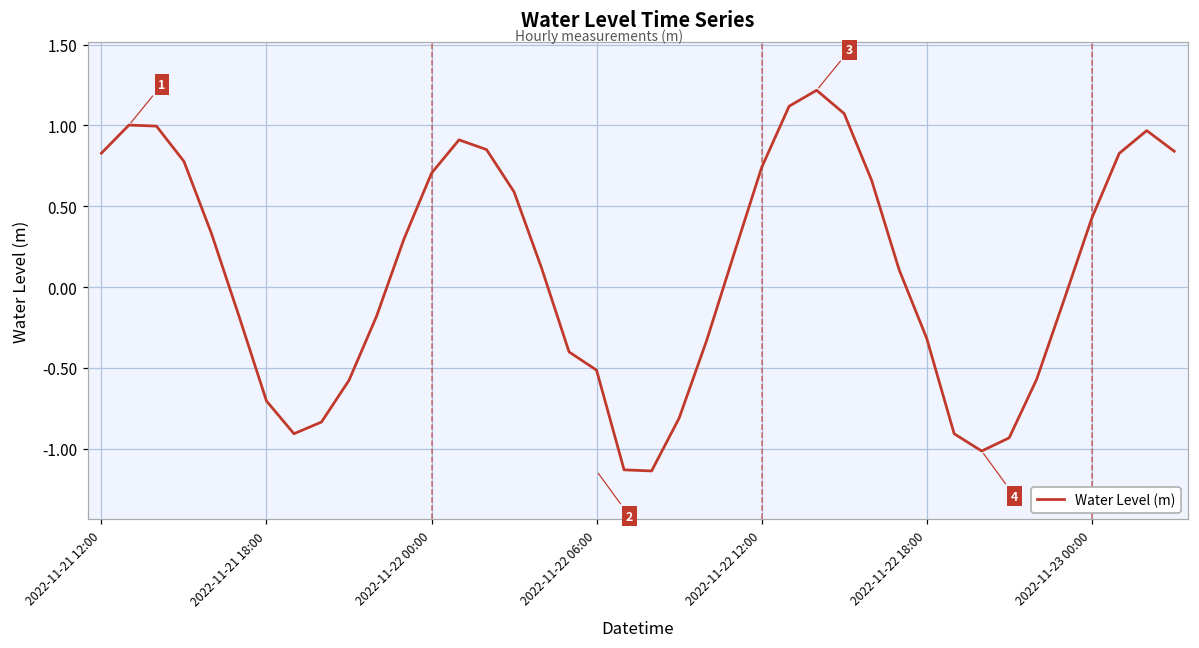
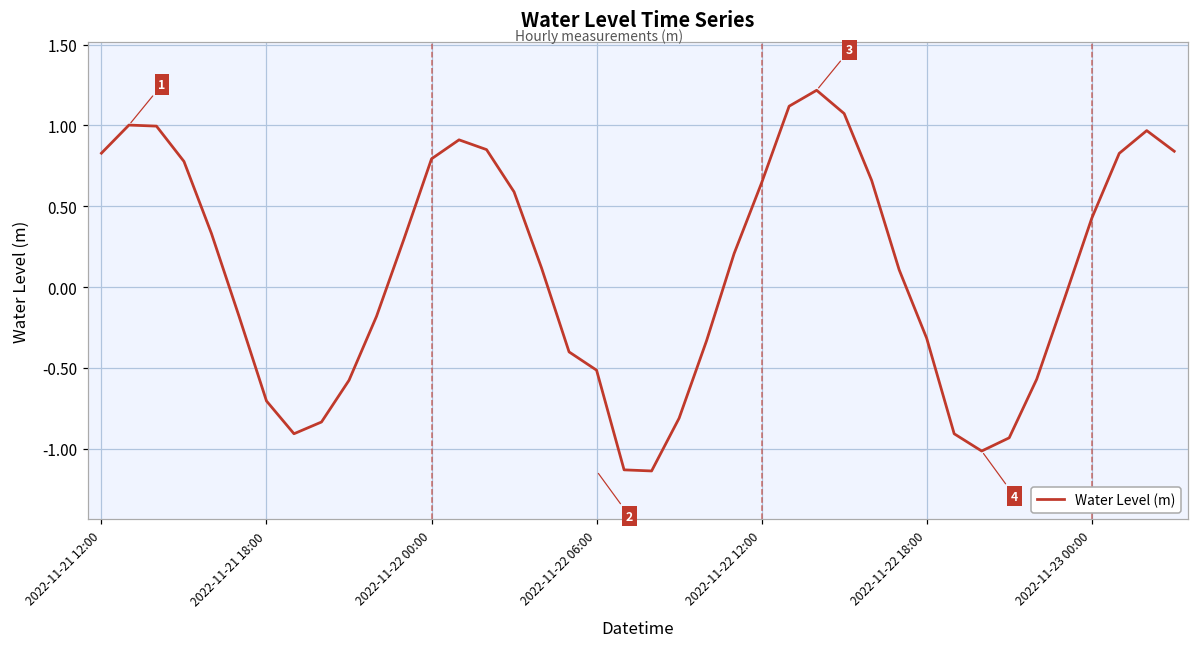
  {
    "2022-11-21 12:00": 0.83,
    "2022-11-21 18:00": -0.70,
-   "2022-11-22 00:00": 0.70,
+   "2022-11-22 00:00": 0.79,
    "2022-11-22 06:00": -0.51,
-   "2022-11-22 12:00": 0.74,
+   "2022-11-22 12:00": 0.64,
    "2022-11-22 18:00": -0.32,
    "2022-11-23 00:00": 0.42
  }
